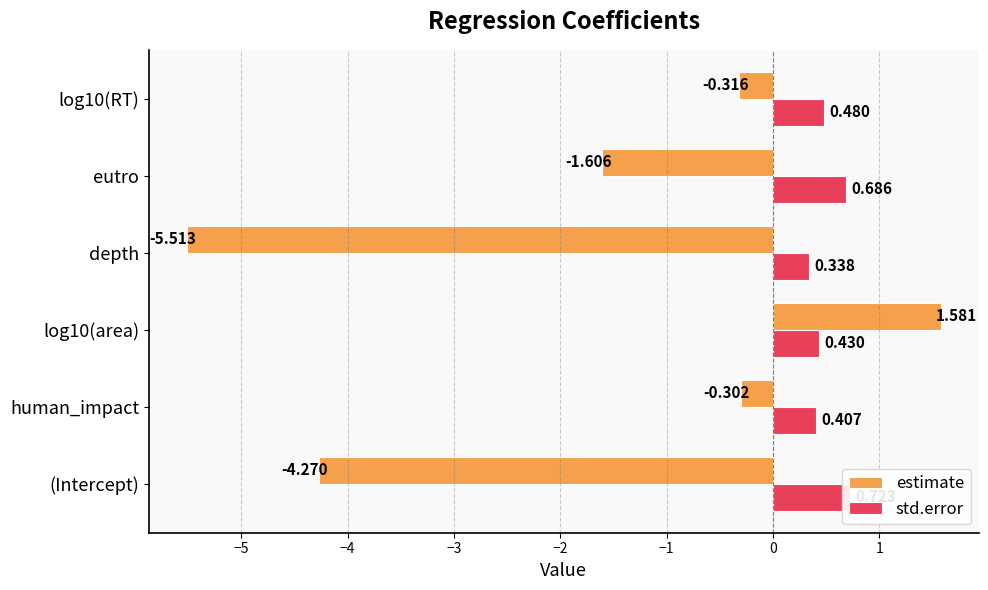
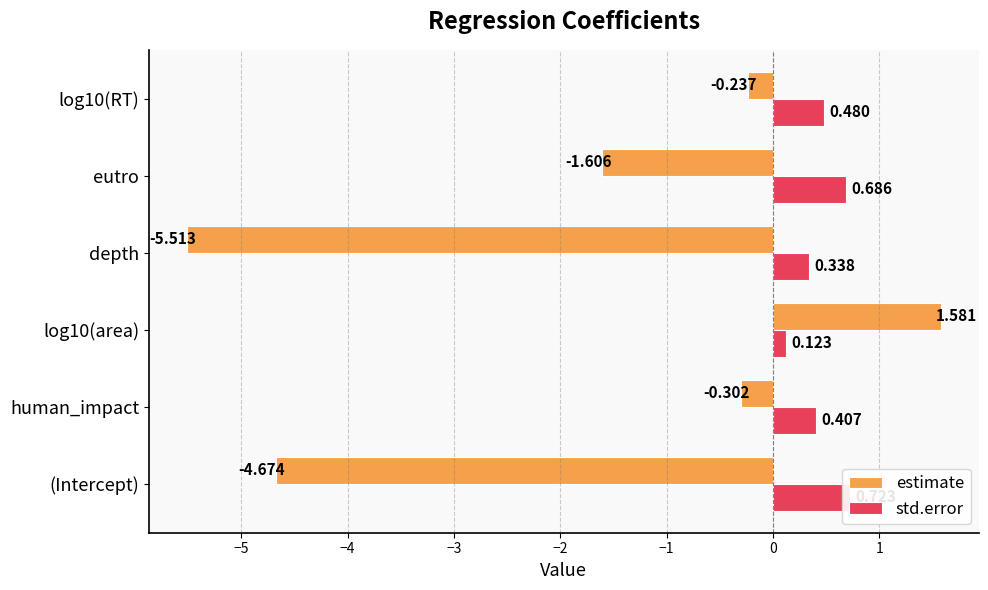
  {
    "estimate": {
-     "log10(RT)": -0.316,
+     "log10(RT)": -0.237,
      "eutro": -1.606,
      "depth": -5.513,
      "log10(area)": 1.581,
      "human_impact": -0.302,
-     "(Intercept)": -4.270
+     "(Intercept)": -4.674
    },
    "std.error": {
      "log10(RT)": 0.480,
      "eutro": 0.686,
      "depth": 0.338,
-     "log10(area)": 0.430,
+     "log10(area)": 0.123,
      "human_impact": 0.407
    }
  }
